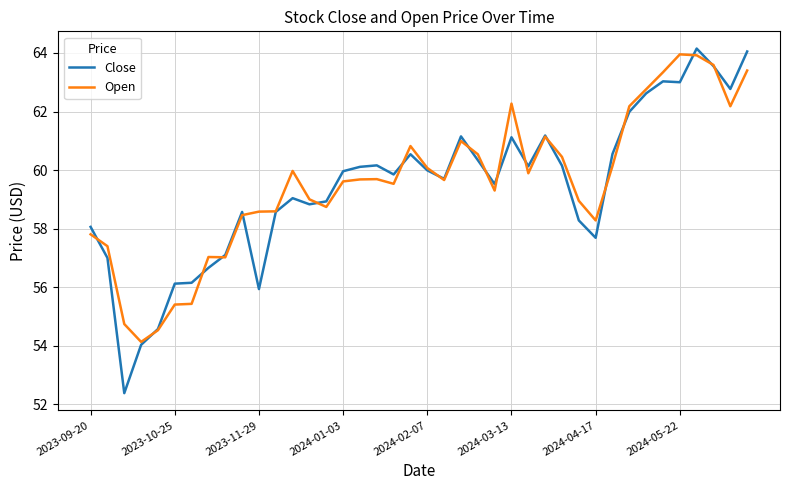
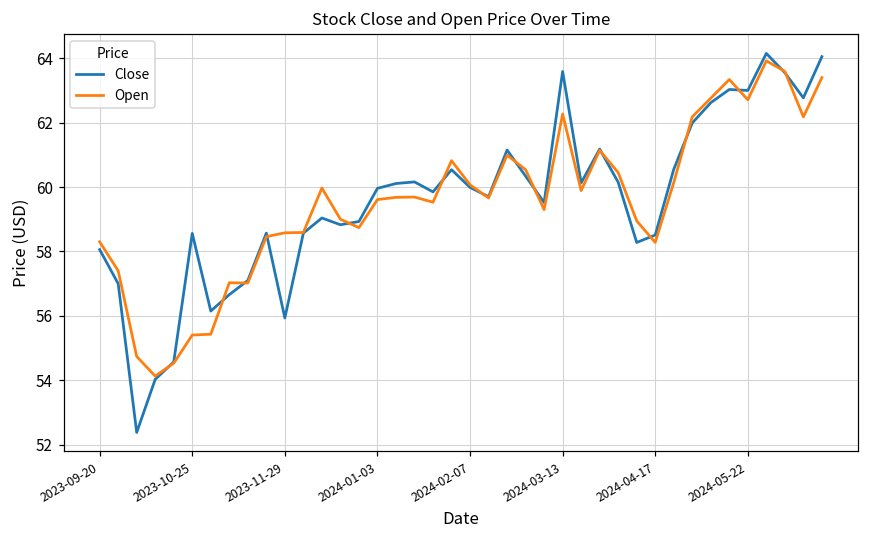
  {
    "Close": {
      "2023-09-20": 58.1,
-     "2023-10-25": 56.1,
+     "2023-10-25": 58.6,
      "2023-11-29": 55.9,
      "2024-01-03": 60.0,
-     "2024-03-13": 61.1,
-     "2024-04-17": 57.7,
+     "2024-03-13": 63.6,
+     "2024-04-17": 58.5,
      "2024-05-22": 63.0
    },
    "Open": {
-     "2023-09-20": 57.8,
+     "2023-09-20": 58.3,
      "2023-10-25": 55.4,
      "2023-11-29": 58.6,
      "2024-01-03": 59.6,
      "2024-03-13": 62.3,
      "2024-04-17": 58.3,
-     "2024-05-22": 64.0
+     "2024-05-22": 62.7
    }
  }
